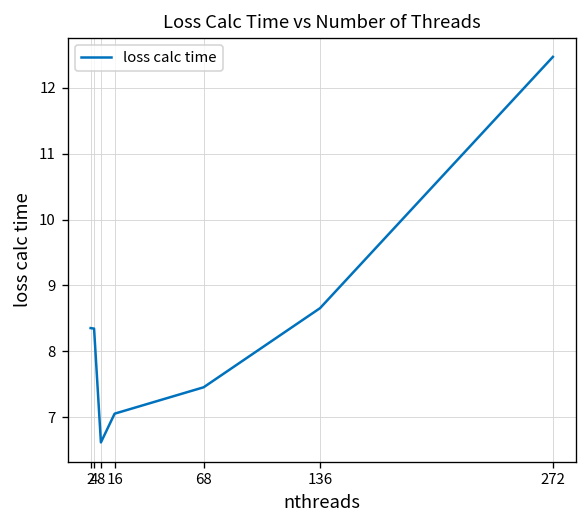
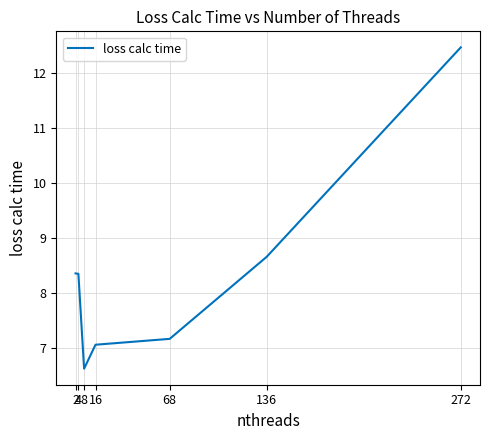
  {
    "16": 7.1,
-   "68": 7.5,
+   "68": 7.2,
    "136": 8.7,
    "272": 12.5
  }
